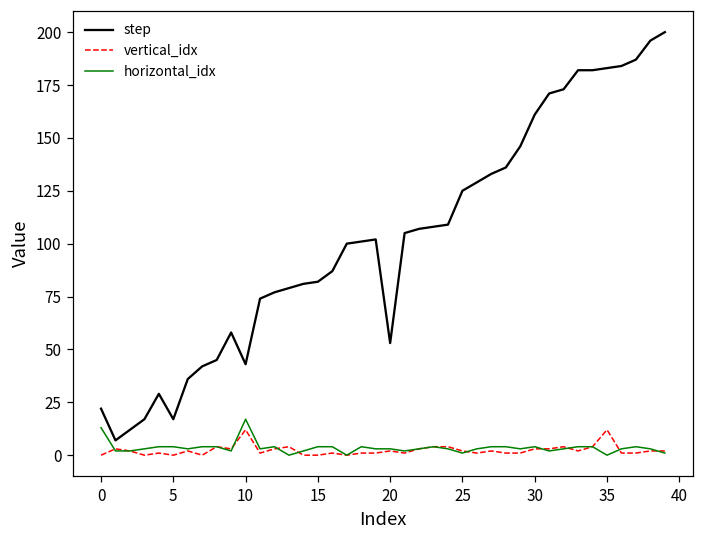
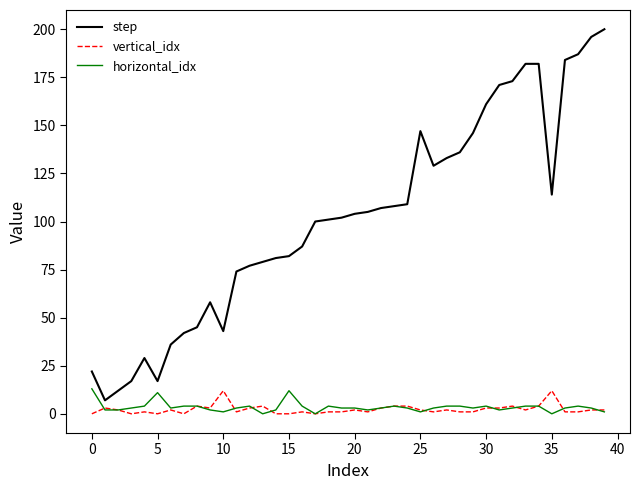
  {
    "step": {
      "0": 22,
      "5": 17,
      "10": 43,
      "15": 82,
-     "20": 53,
-     "25": 125,
+     "20": 104,
+     "25": 147,
      "30": 161,
-     "35": 183
+     "35": 114
    },
    "vertical_idx": {
      "0": 0,
      "5": 0,
      "10": 12,
      "15": 0,
      "35": 12
    },
    "horizontal_idx": {
      "0": 13,
-     "5": 4,
-     "10": 17,
-     "15": 4,
+     "5": 11,
+     "10": 1,
+     "15": 12,
      "35": 0
    }
  }
